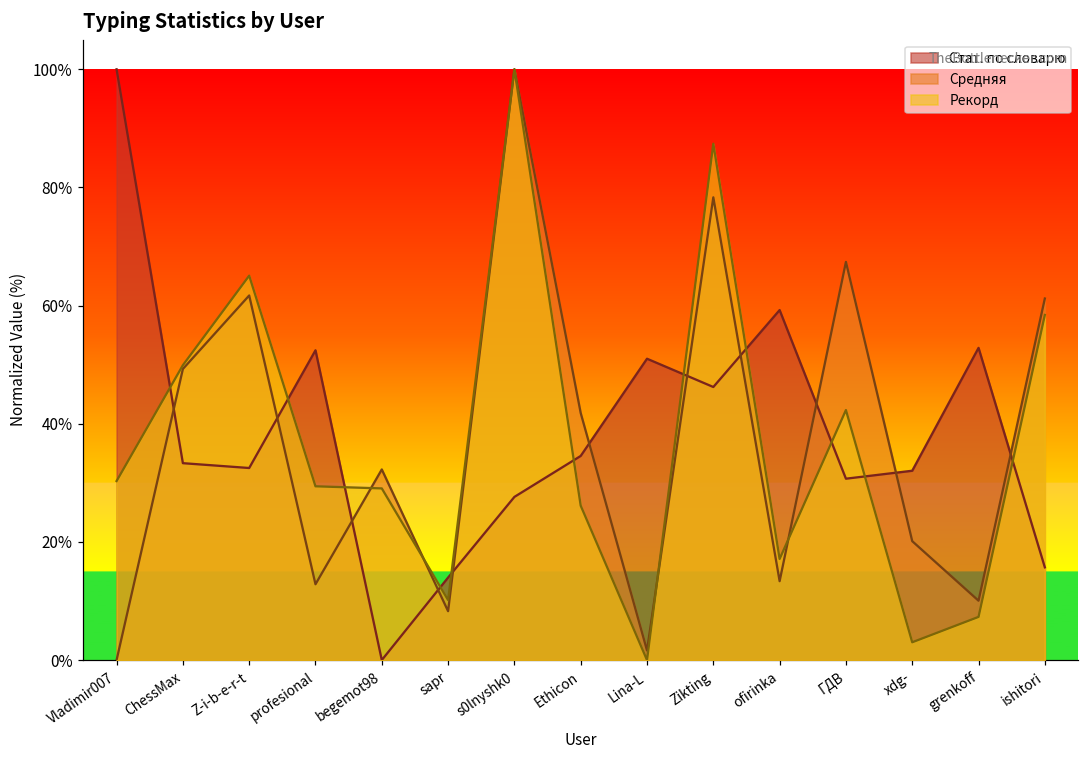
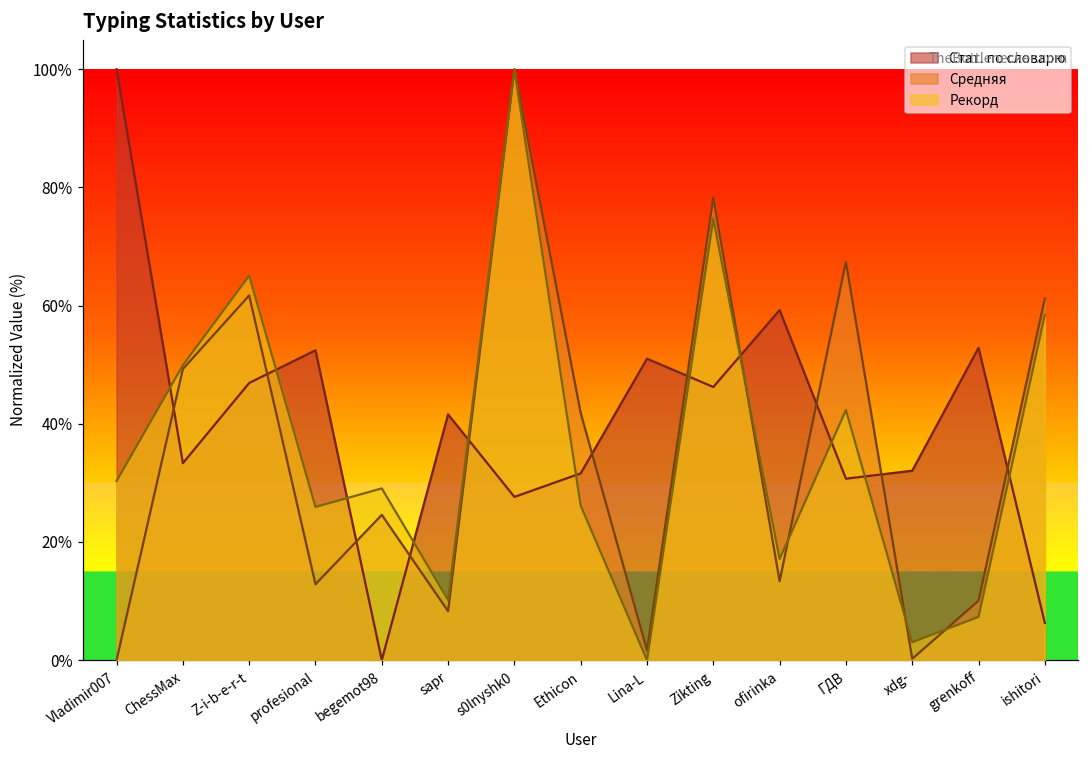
  {
    "Стат. по словарю": {
      "Vladimir007": "100%",
      "ChessMax": "33%",
-     "Z-i-b-e-r-t": "33%",
+     "Z-i-b-e-r-t": "47%",
      "profesional": "52%",
      "begemot98": "0%",
-     "sapr": "14%",
+     "sapr": "42%",
      "s0lnyshk0": "28%",
-     "Ethicon": "35%",
+     "Ethicon": "32%",
      "Lina-L": "51%",
      "Zikting": "46%",
      "ofirinka": "59%",
      "ГДВ": "31%",
      "xdg-": "32%",
      "grenkoff": "53%",
-     "ishitori": "16%"
+     "ishitori": "6%"
    },
    "Средняя": {
      "Vladimir007": "0%",
      "ChessMax": "49%",
      "Z-i-b-e-r-t": "62%",
      "profesional": "13%",
-     "begemot98": "32%",
+     "begemot98": "25%",
      "sapr": "8%",
      "Ethicon": "42%",
      "Lina-L": "2%",
      "Zikting": "78%",
      "ofirinka": "13%",
      "ГДВ": "67%",
-     "xdg-": "20%",
+     "xdg-": "0%",
      "grenkoff": "10%",
      "ishitori": "61%"
    },
    "Рекорд": {
      "Vladimir007": "30%",
      "ChessMax": "50%",
      "Z-i-b-e-r-t": "65%",
-     "profesional": "29%",
+     "profesional": "26%",
      "begemot98": "29%",
      "sapr": "10%",
      "Ethicon": "26%",
      "Lina-L": "0%",
-     "Zikting": "87%",
+     "Zikting": "75%",
      "ofirinka": "17%",
      "ГДВ": "42%",
      "xdg-": "3%",
      "grenkoff": "7%",
      "ishitori": "58%"
    }
  }
